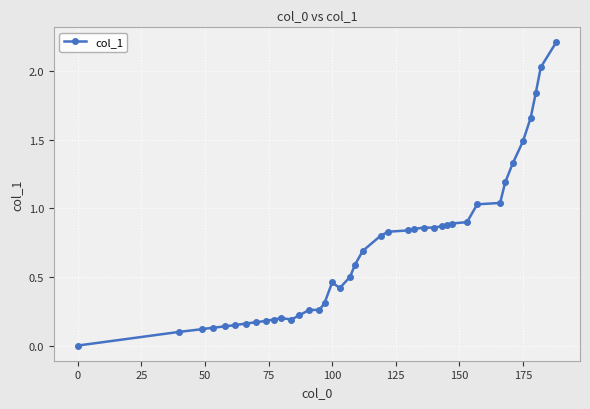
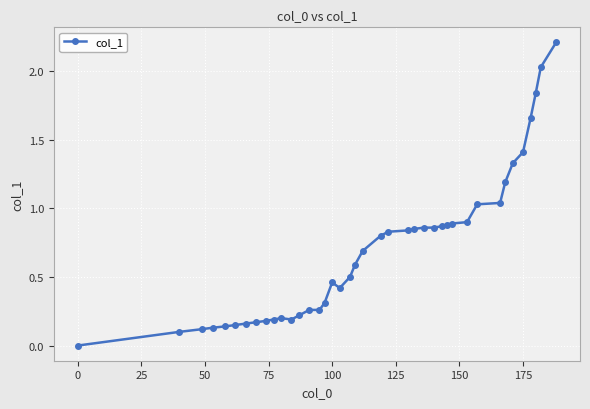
  {
    "0": 0.00,
    "100": 0.46,
-   "175": 1.49
+   "175": 1.41
  }
